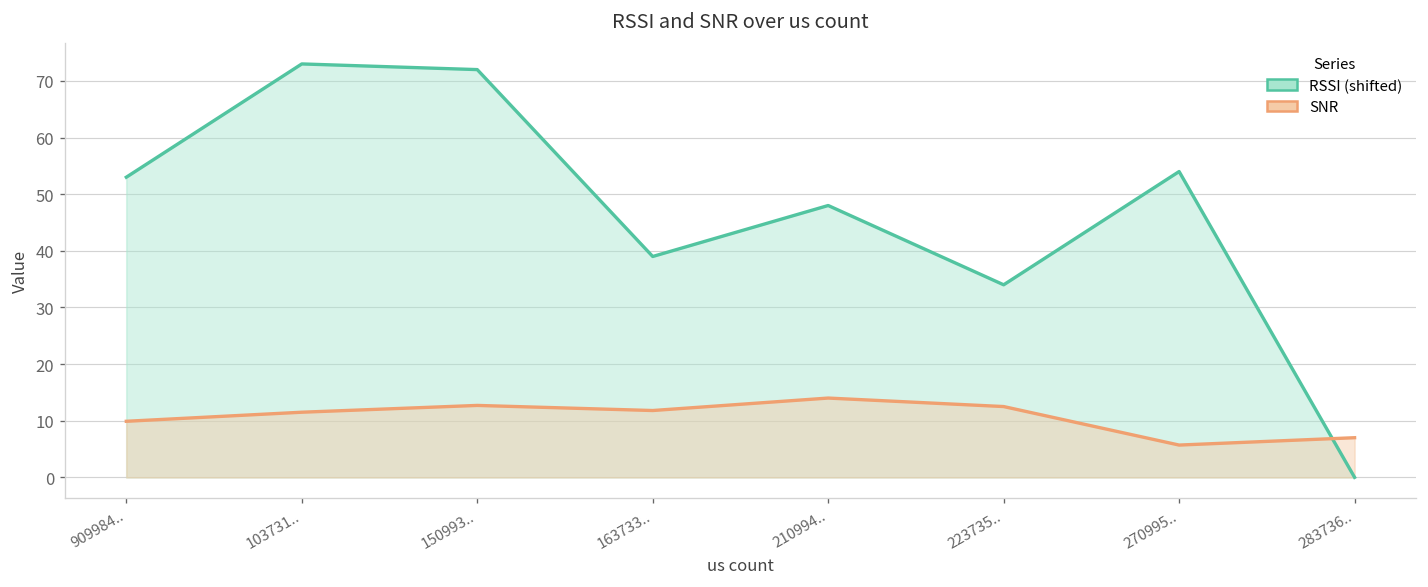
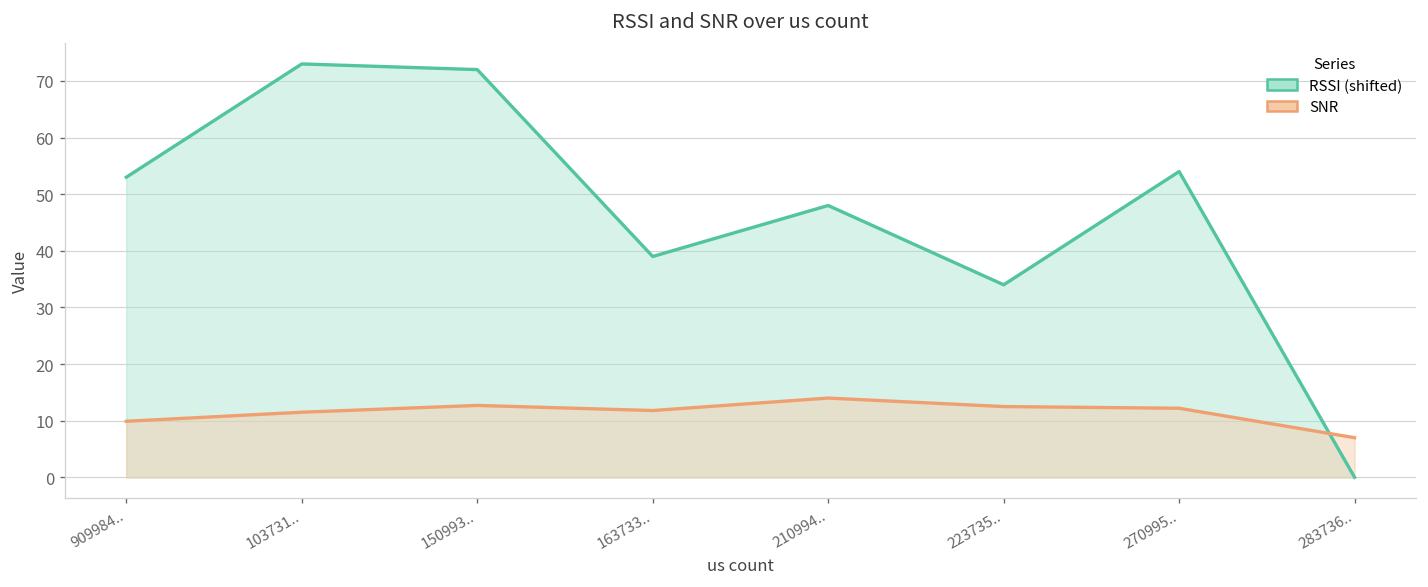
  {
    "RSSI (shifted)": {
      "909984..": 53,
      "103731..": 73,
      "150993..": 72,
      "163733..": 39,
      "210994..": 48,
      "223735..": 34,
      "270995..": 54,
      "283736..": 0
    },
    "SNR": {
      "909984..": 10,
      "103731..": 12,
      "150993..": 13,
      "163733..": 12,
      "210994..": 14,
      "223735..": 13,
-     "270995..": 6,
+     "270995..": 12,
      "283736..": 7
    }
  }
